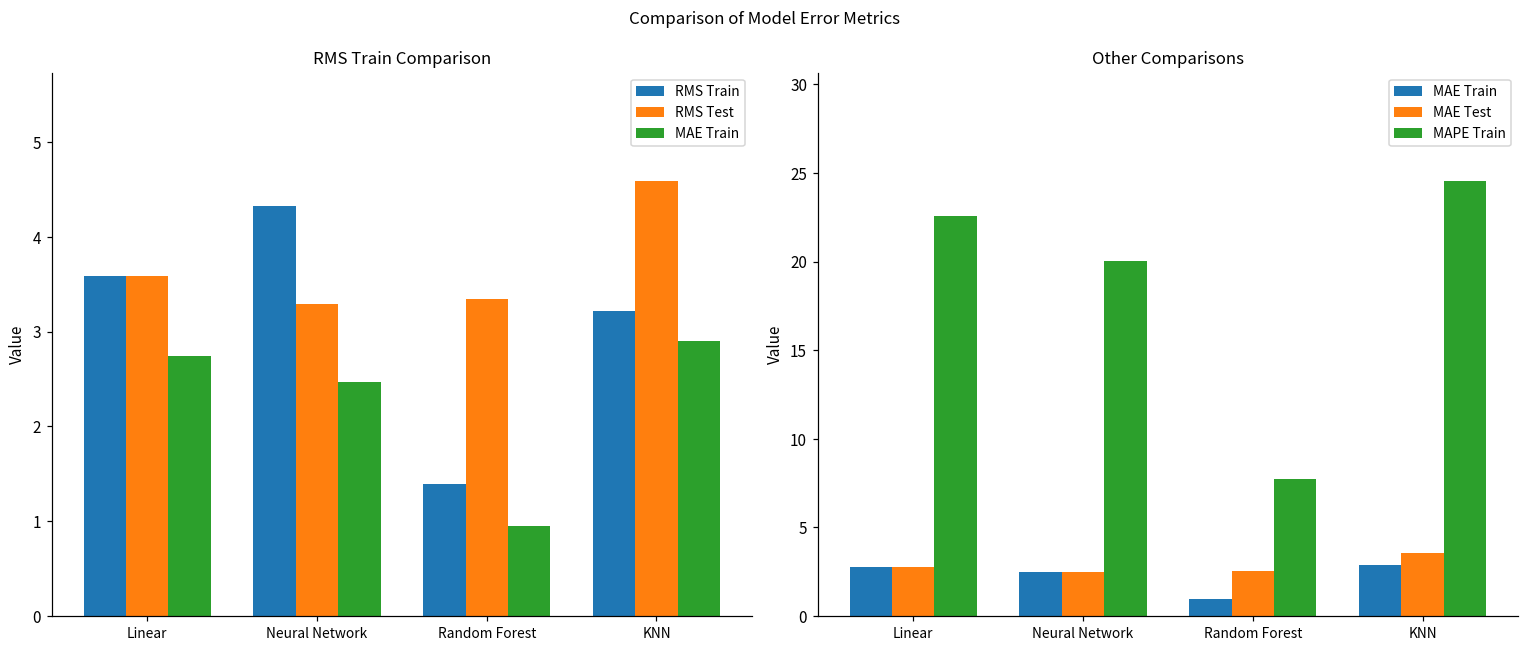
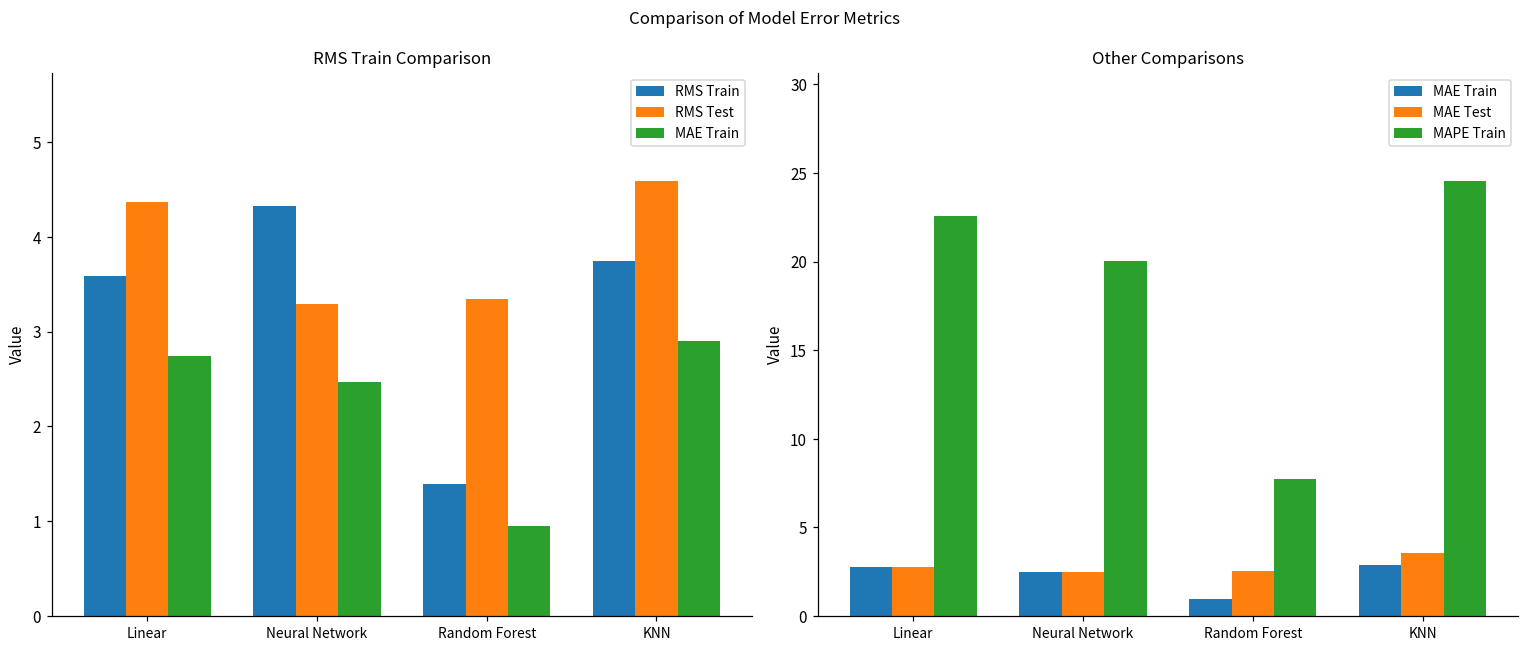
  {
    "RMS Train Comparison": {
      "RMS Train": {
        "Linear": 3.6,
        "Neural Network": 4.3,
        "Random Forest": 1.4,
-       "KNN": 3.2
+       "KNN": 3.7
      },
      "RMS Test": {
-       "Linear": 3.6,
+       "Linear": 4.4,
        "Neural Network": 3.3,
        "Random Forest": 3.3,
        "KNN": 4.6
      }
    },
    "Other Comparisons": {
      "MAE Train": {
        "Linear": 2.7,
        "Neural Network": 2.5,
        "Random Forest": 1.0,
        "KNN": 2.9
      },
      "MAE Test": {
        "Linear": 2.7,
        "Neural Network": 2.5,
        "Random Forest": 2.5,
        "KNN": 3.6
      },
      "MAPE Train": {
        "Linear": 22.6,
        "Neural Network": 20.0,
        "Random Forest": 7.7,
        "KNN": 24.5
      }
    }
  }
